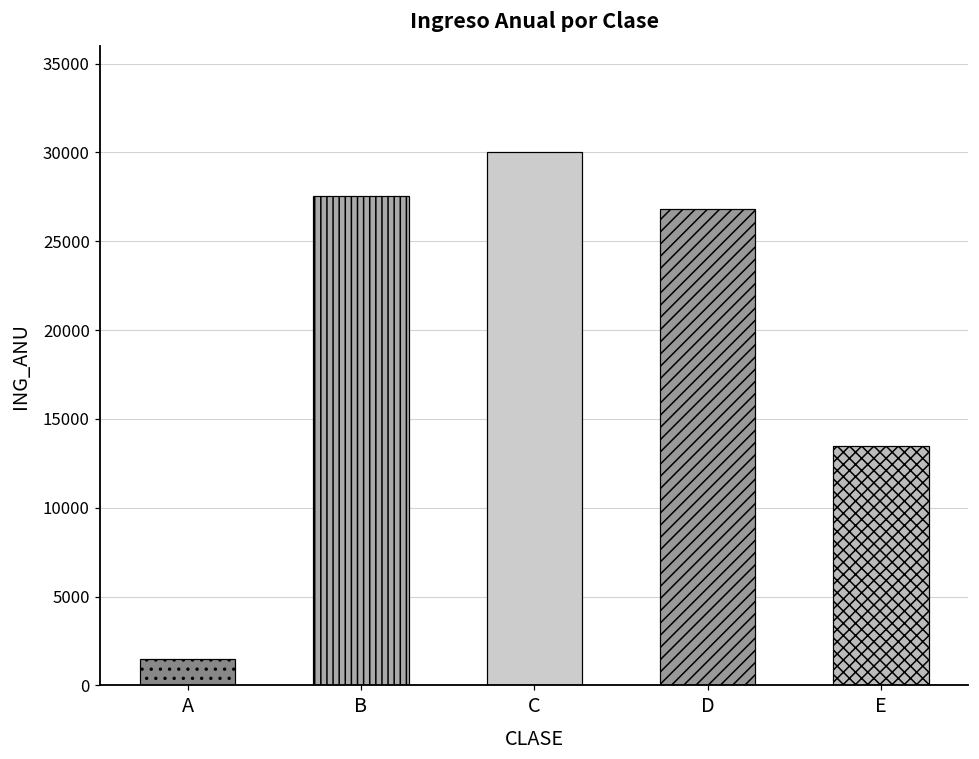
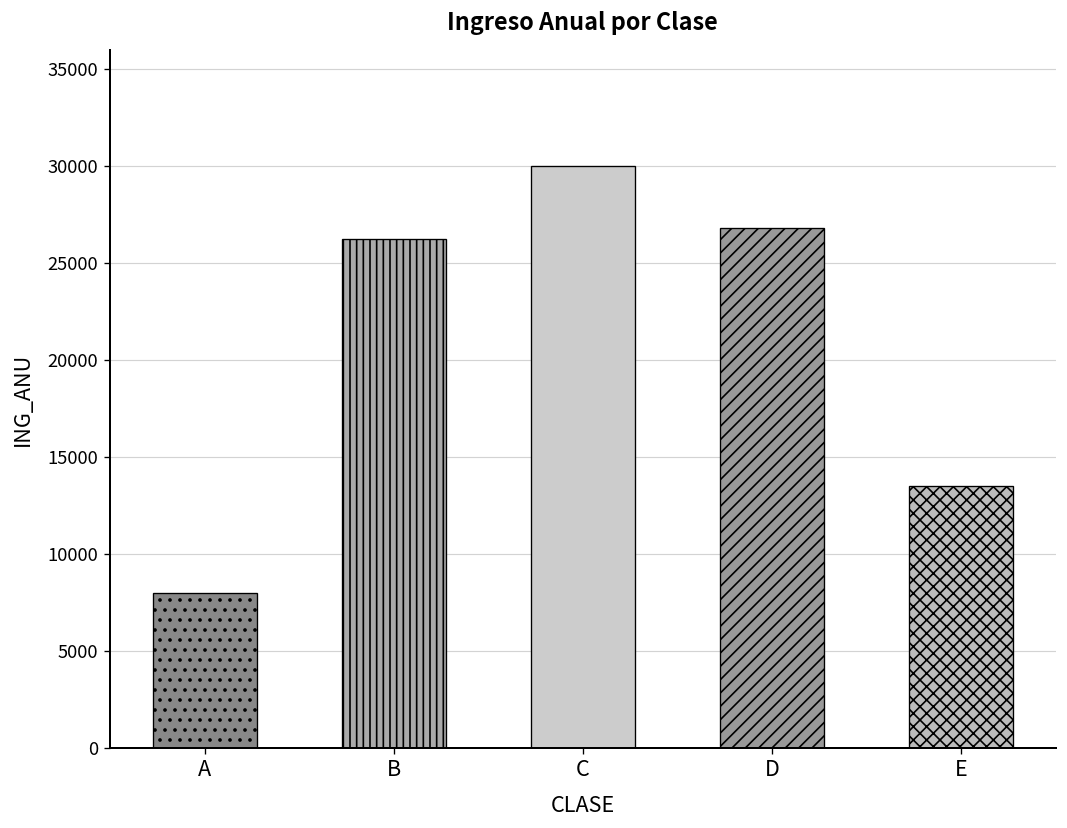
  {
-   "A": 1500,
-   "B": 27500,
+   "A": 8000,
+   "B": 26300,
    "C": 30000,
    "D": 26800,
    "E": 13500
  }
